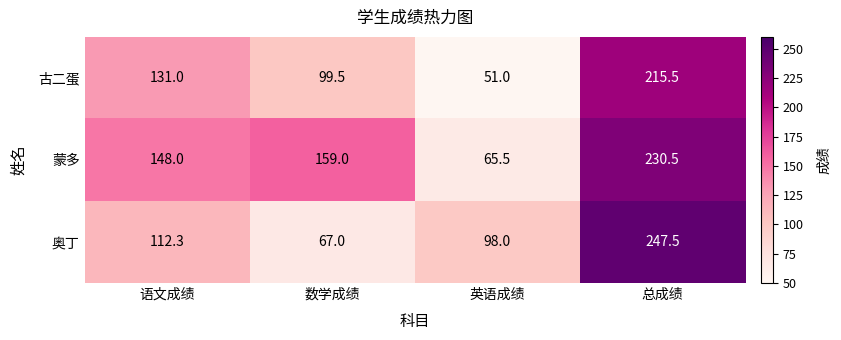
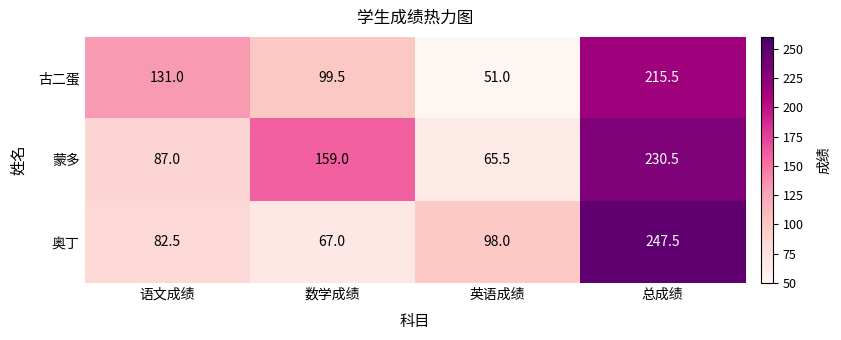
  {
    "古二蛋": {
      "语文成绩": 131.0,
      "数学成绩": 99.5,
      "英语成绩": 51.0,
      "总成绩": 215.5
    },
    "蒙多": {
-     "语文成绩": 148.0,
+     "语文成绩": 87.0,
      "数学成绩": 159.0,
      "英语成绩": 65.5,
      "总成绩": 230.5
    },
    "奥丁": {
-     "语文成绩": 112.3,
+     "语文成绩": 82.5,
      "数学成绩": 67.0,
      "英语成绩": 98.0,
      "总成绩": 247.5
    }
  }
